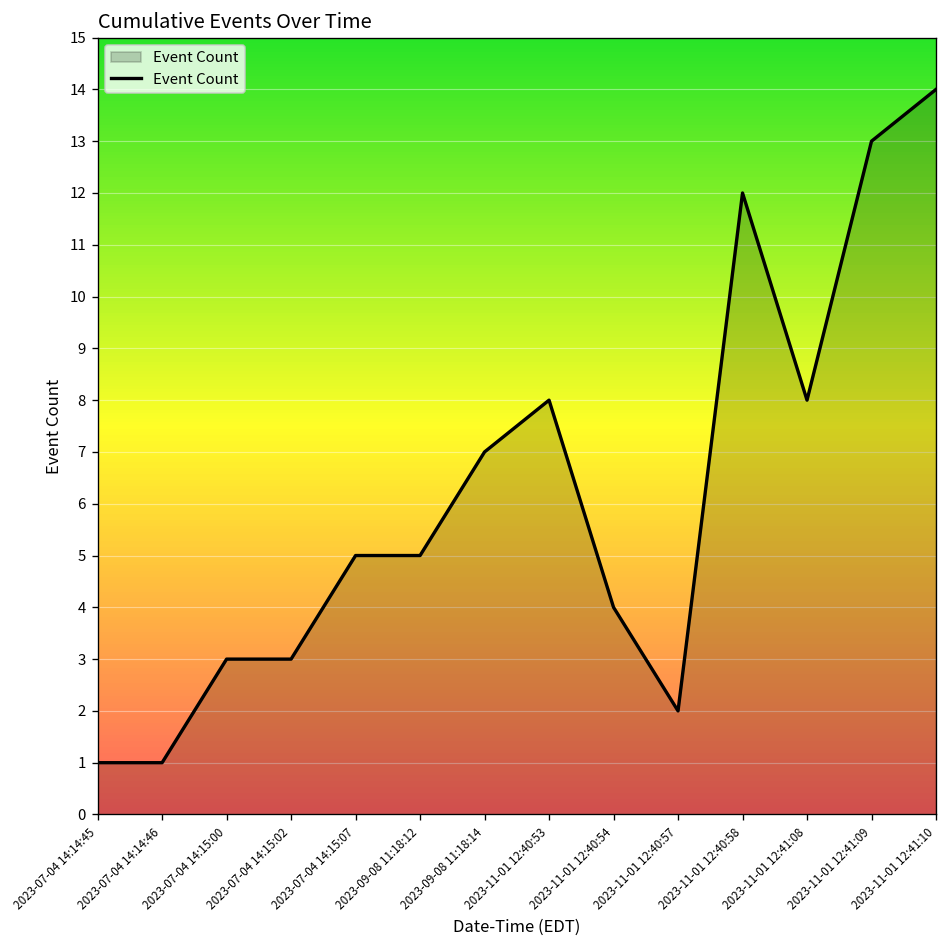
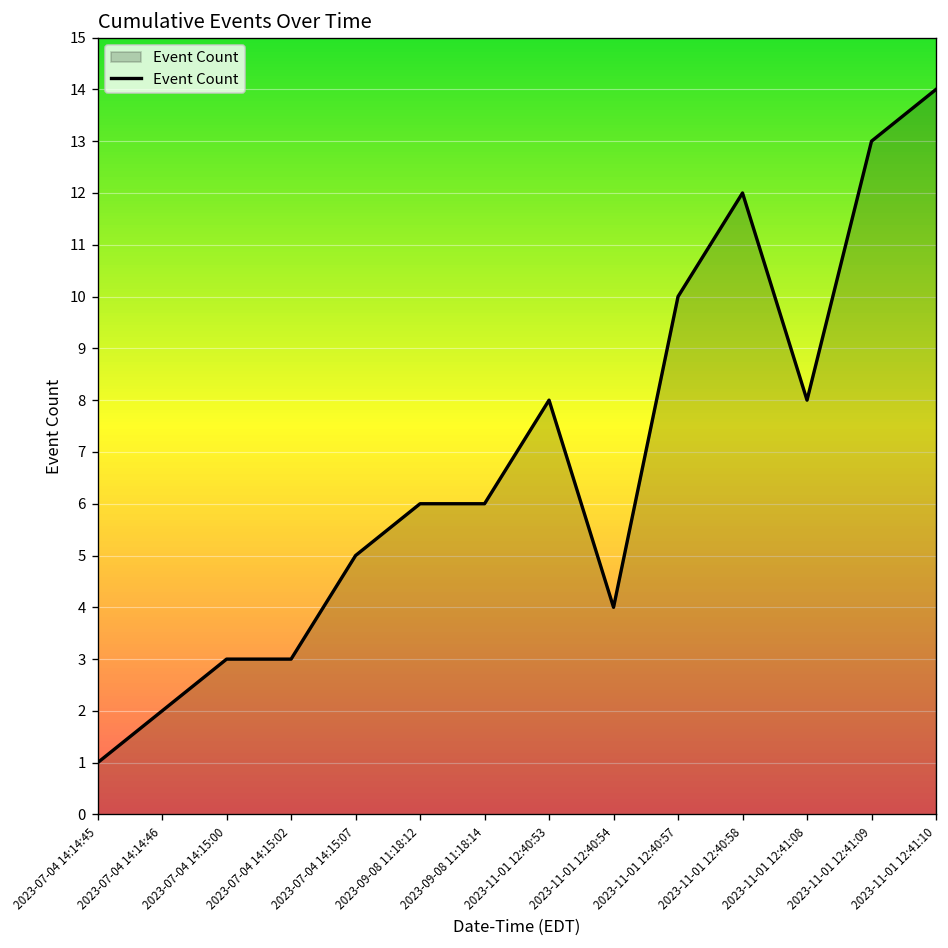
  {
    "2023-07-04 14:14:45": 1,
-   "2023-07-04 14:14:46": 1,
+   "2023-07-04 14:14:46": 2,
    "2023-07-04 14:15:00": 3,
    "2023-07-04 14:15:02": 3,
    "2023-07-04 14:15:07": 5,
-   "2023-09-08 11:18:12": 5,
-   "2023-09-08 11:18:14": 7,
+   "2023-09-08 11:18:12": 6,
+   "2023-09-08 11:18:14": 6,
    "2023-11-01 12:40:53": 8,
    "2023-11-01 12:40:54": 4,
-   "2023-11-01 12:40:57": 2,
+   "2023-11-01 12:40:57": 10,
    "2023-11-01 12:40:58": 12,
    "2023-11-01 12:41:08": 8,
    "2023-11-01 12:41:09": 13,
    "2023-11-01 12:41:10": 14
  }
